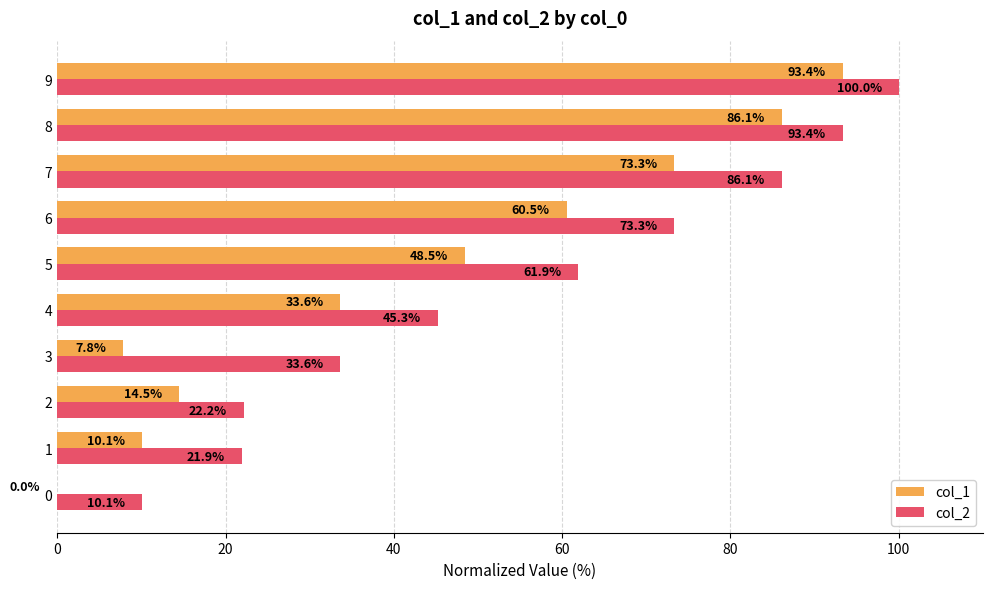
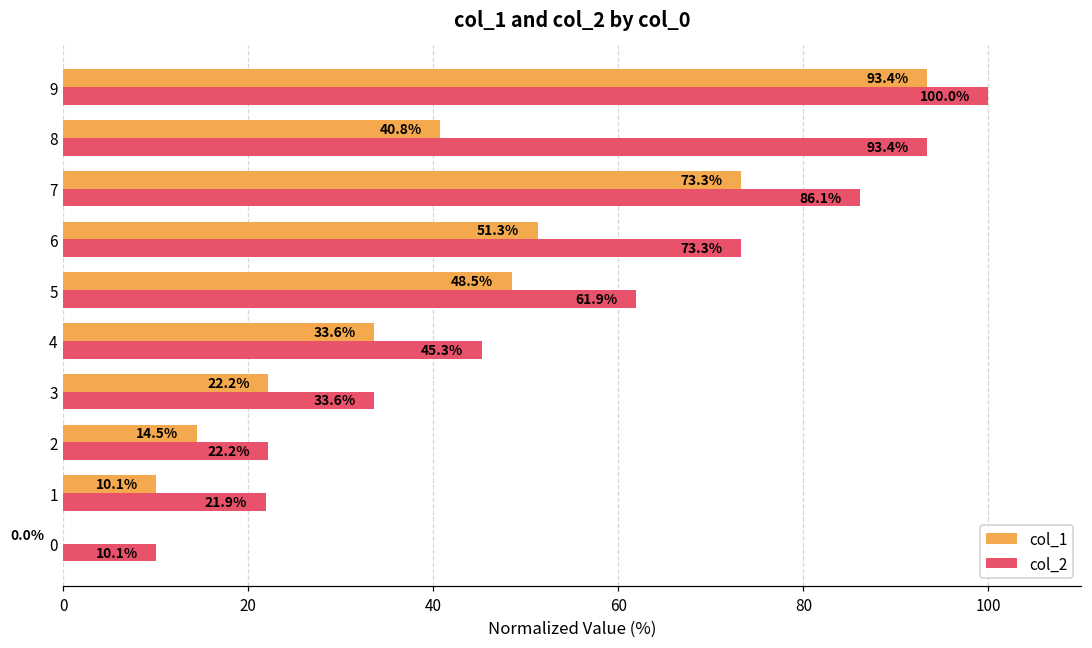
  {
    "col_1": {
      "9": "93.4%",
-     "8": "86.1%",
+     "8": "40.8%",
      "7": "73.3%",
-     "6": "60.5%",
+     "6": "51.3%",
      "5": "48.5%",
      "4": "33.6%",
-     "3": "7.8%",
+     "3": "22.2%",
      "2": "14.5%",
      "1": "10.1%",
      "0": "0.0%"
    },
    "col_2": {
      "9": "100.0%",
      "8": "93.4%",
      "7": "86.1%",
      "6": "73.3%",
      "5": "61.9%",
      "4": "45.3%",
      "3": "33.6%",
      "2": "22.2%",
      "1": "21.9%",
      "0": "10.1%"
    }
  }
